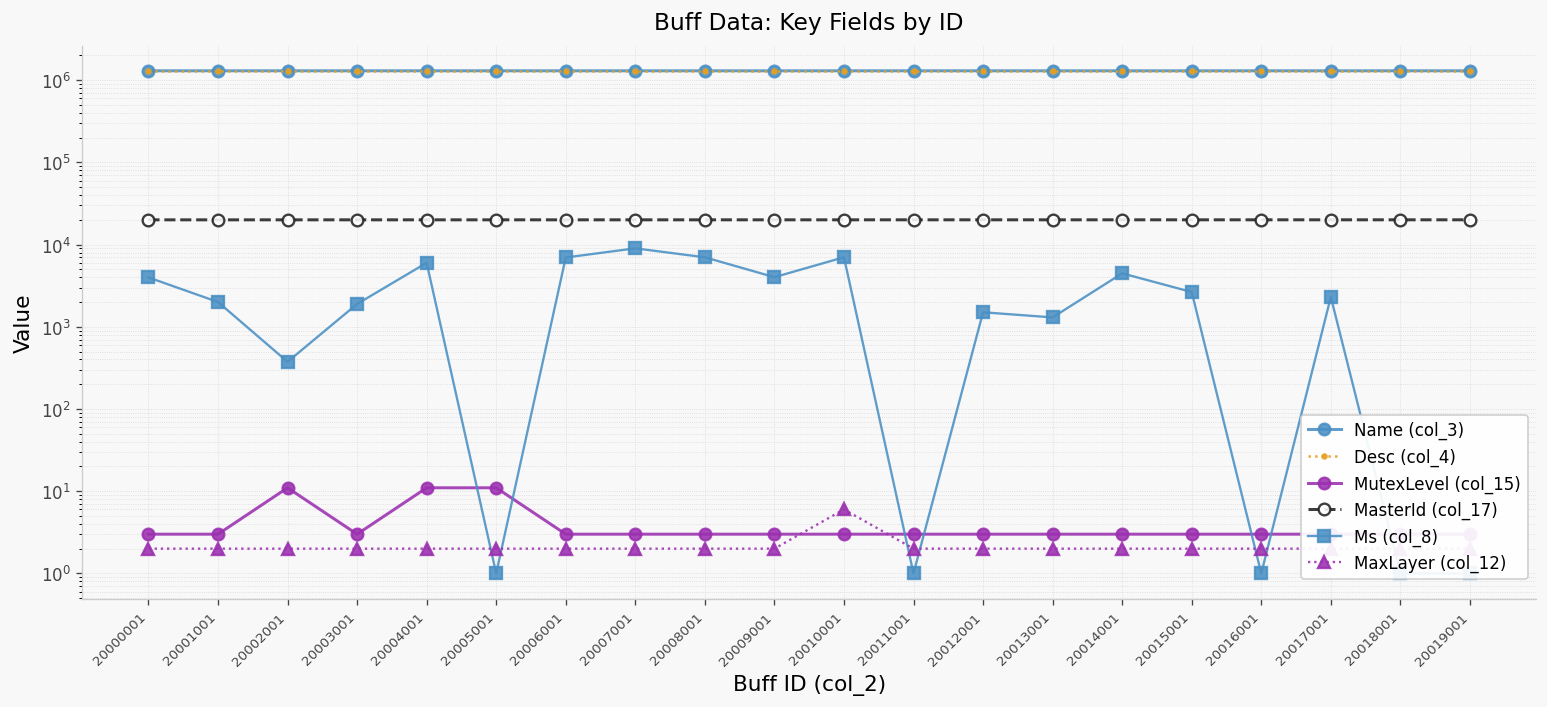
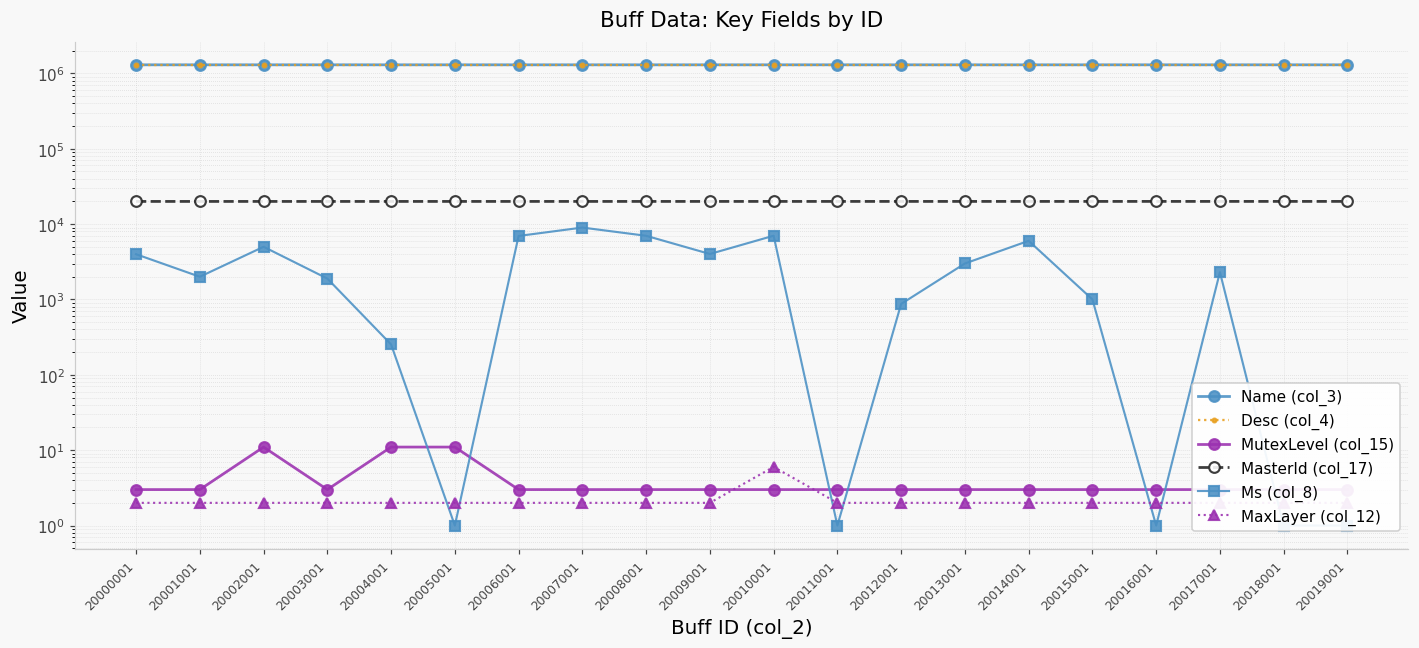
  {
    "Desc (col_4)": {
      "20000001": 1300000,
      "20001001": 1300000,
      "20002001": 1300000,
      "20003001": 1300000,
      "20004001": 1300000,
      "20005001": 1300000,
      "20006001": 1300000,
      "20007001": 1300000,
      "20008001": 1300000,
      "20009001": 1300000,
      "20010001": 1300000,
      "20011001": 1300000,
      "20012001": 1300000,
      "20013001": 1300000,
      "20014001": 1300000,
      "20015001": 1300000,
      "20016001": 1300000,
      "20017001": 1300000,
      "20018001": 1300000,
      "20019001": 1300000
    },
    "MasterId (col_17)": {
      "20000001": 20000,
      "20001001": 20000,
      "20002001": 20000,
      "20003001": 20000,
      "20004001": 20000,
      "20005001": 20000,
      "20006001": 20000,
      "20007001": 20000,
      "20008001": 20000,
      "20009001": 20000,
      "20010001": 20000,
      "20011001": 20000,
      "20012001": 20000,
      "20013001": 20000,
      "20014001": 20000,
      "20015001": 20000,
      "20016001": 20000,
      "20017001": 20000,
      "20018001": 20000,
      "20019001": 20000
    },
    "Ms (col_8)": {
      "20000001": 4000,
      "20001001": 2000,
-     "20002001": 400,
+     "20002001": 5000,
      "20003001": 1900,
-     "20004001": 6000,
+     "20004001": 250,
      "20005001": 1,
      "20006001": 7000,
      "20007001": 9000,
      "20008001": 7000,
      "20009001": 4000,
      "20010001": 7000,
      "20011001": 1,
-     "20012001": 1500,
-     "20013001": 1300,
-     "20014001": 4000,
-     "20015001": 2600,
+     "20012001": 900,
+     "20013001": 3000,
+     "20014001": 6000,
+     "20015001": 1000,
      "20016001": 1,
      "20017001": 2300
    }
  }
